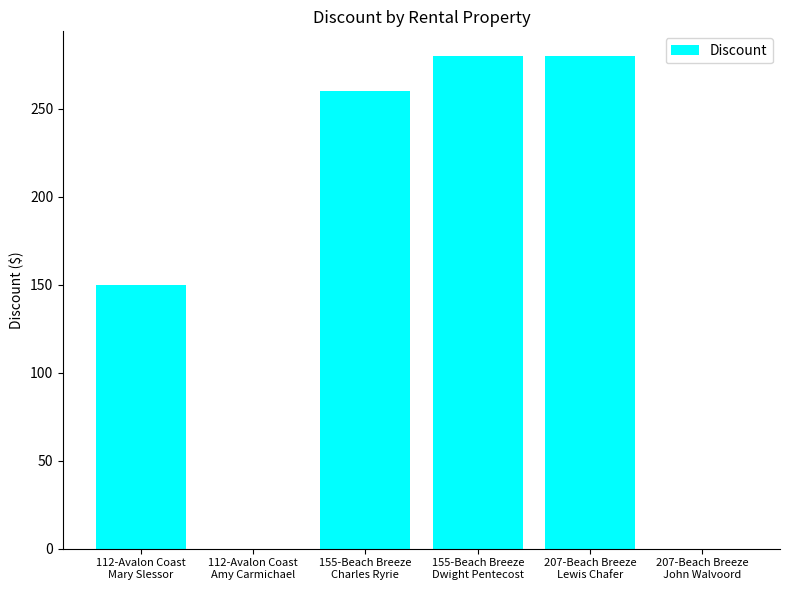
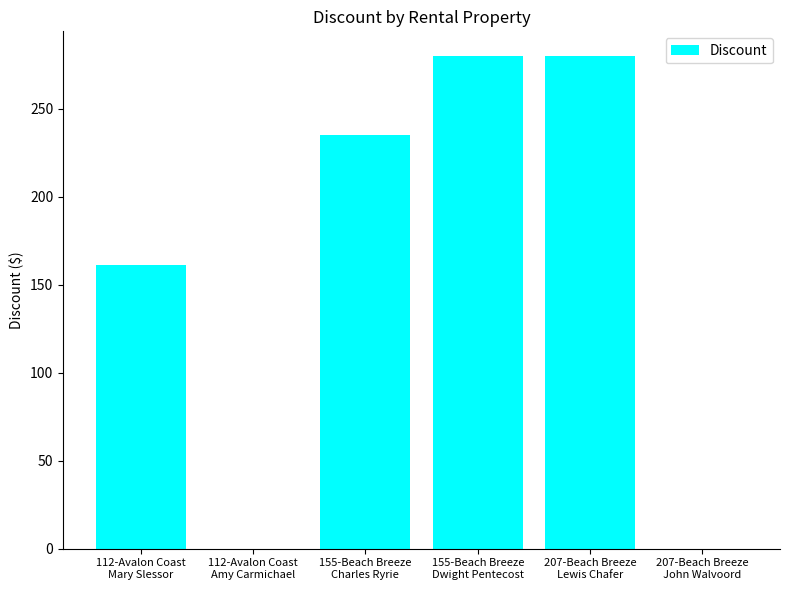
  {
-   "112-Avalon Coast Mary Slessor": 150,
+   "112-Avalon Coast Mary Slessor": 161,
    "112-Avalon Coast Amy Carmichael": 0,
-   "155-Beach Breeze Charles Ryrie": 260,
+   "155-Beach Breeze Charles Ryrie": 235,
    "155-Beach Breeze Dwight Pentecost": 280,
    "207-Beach Breeze Lewis Chafer": 280,
    "207-Beach Breeze John Walvoord": 0
  }
